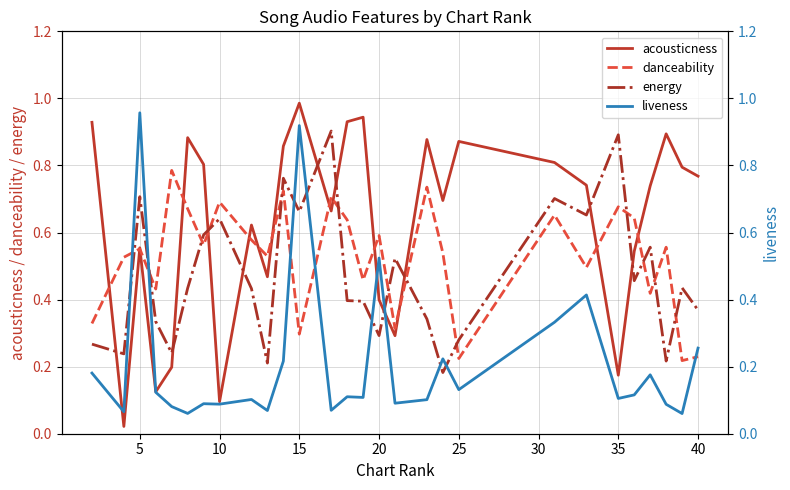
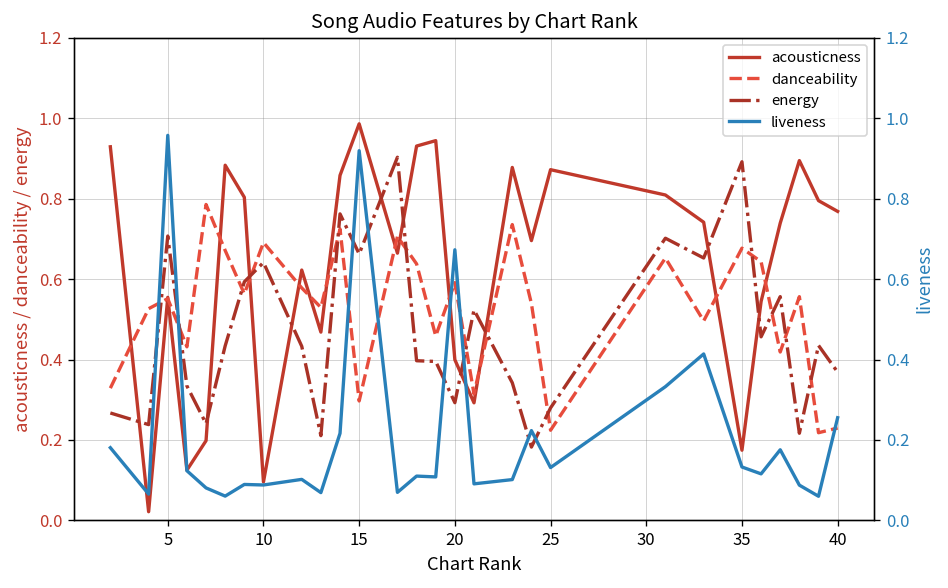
  {
    "liveness": {
      "5": 0.96,
      "10": 0.09,
      "15": 0.92,
-     "20": 0.52,
+     "20": 0.67,
      "25": 0.13,
-     "35": 0.11,
+     "35": 0.13,
      "40": 0.26
    }
  }
